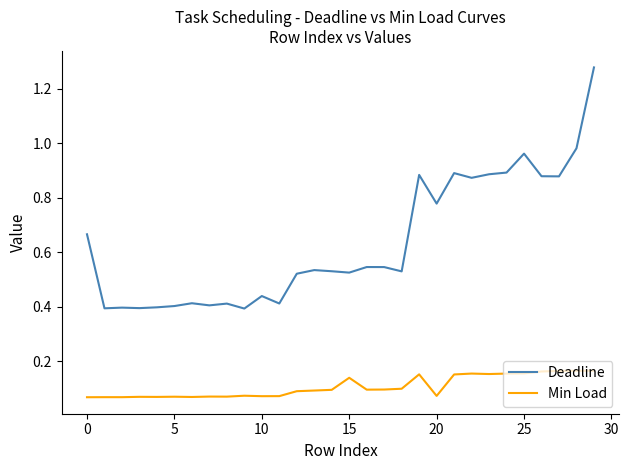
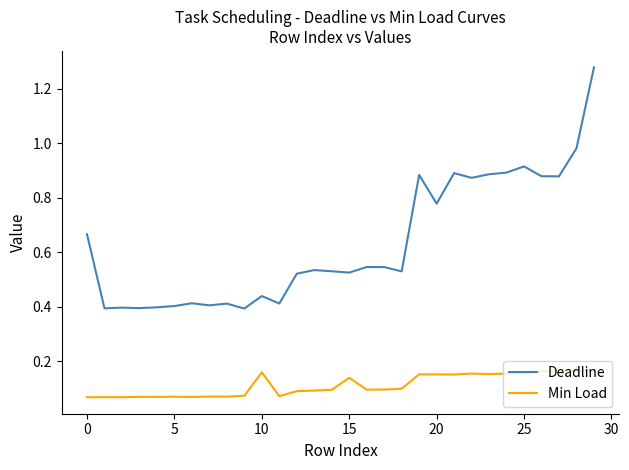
  {
    "Deadline": {
      "0": 0.67,
      "5": 0.40,
      "10": 0.44,
      "15": 0.52,
      "20": 0.78,
-     "25": 0.96
+     "25": 0.91
    },
    "Min Load": {
      "0": 0.07,
      "5": 0.07,
-     "10": 0.07,
+     "10": 0.16,
      "15": 0.14,
-     "20": 0.07
+     "20": 0.15
    }
  }
